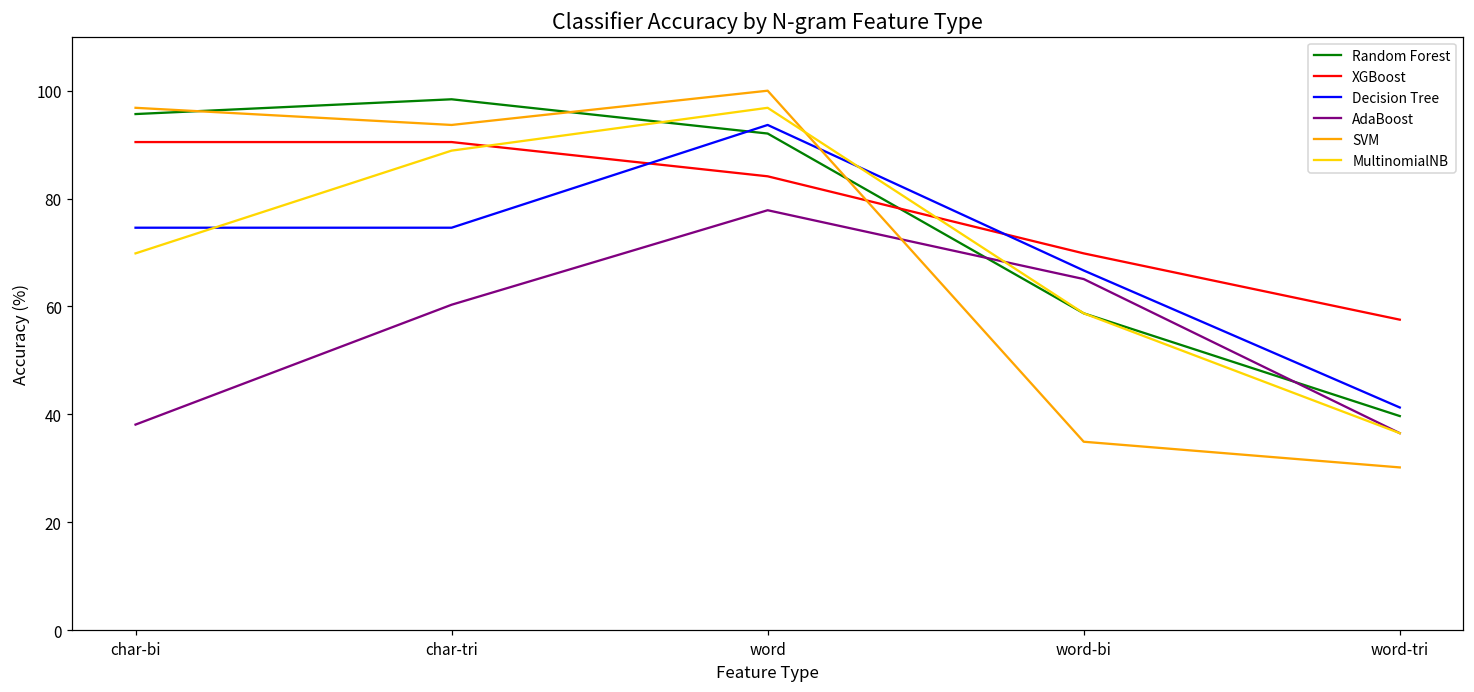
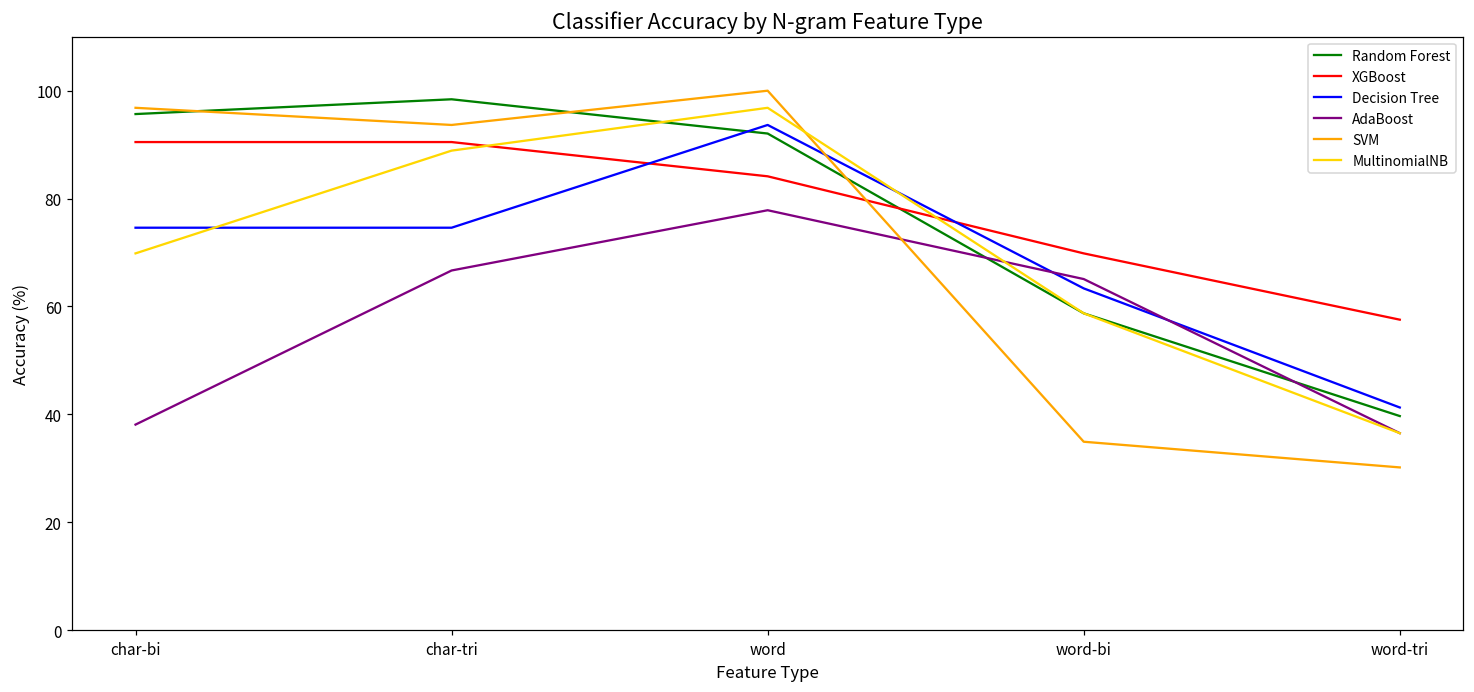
  {
    "Random Forest": {
      "char-bi": 96,
      "char-tri": 98,
      "word": 92,
      "word-tri": 40
    },
    "XGBoost": {
      "char-bi": 90,
      "char-tri": 90,
      "word": 84,
      "word-bi": 70,
      "word-tri": 58
    },
    "Decision Tree": {
      "char-bi": 75,
      "char-tri": 75,
      "word": 94,
-     "word-bi": 67,
+     "word-bi": 63,
      "word-tri": 41
    },
    "AdaBoost": {
      "char-bi": 38,
-     "char-tri": 60,
+     "char-tri": 67,
      "word": 78,
      "word-bi": 65
    }
  }
